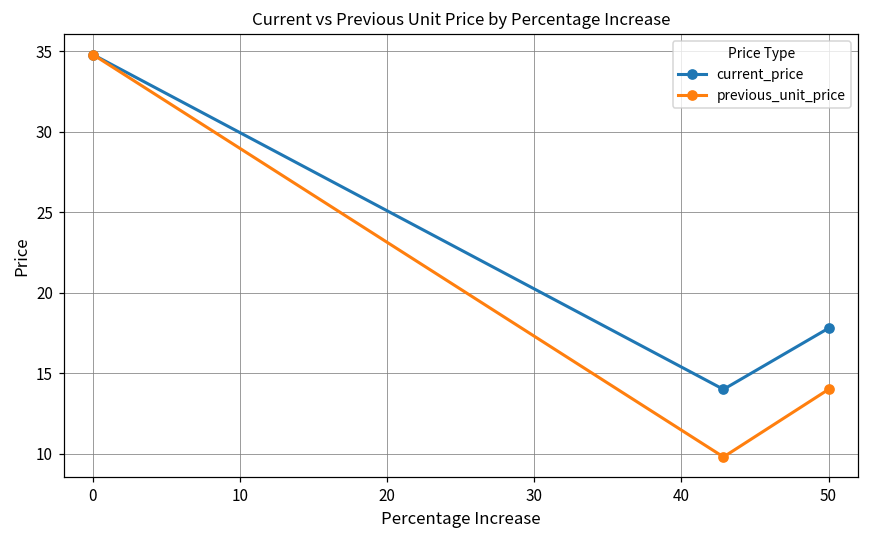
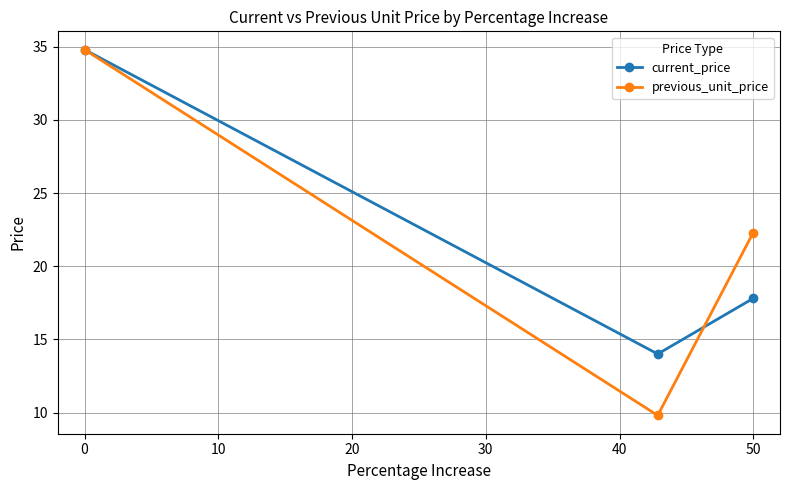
  {
    "current_price": {
      "50": 17.8
    },
    "previous_unit_price": {
-     "50": 14.0
+     "50": 22.3
    }
  }
